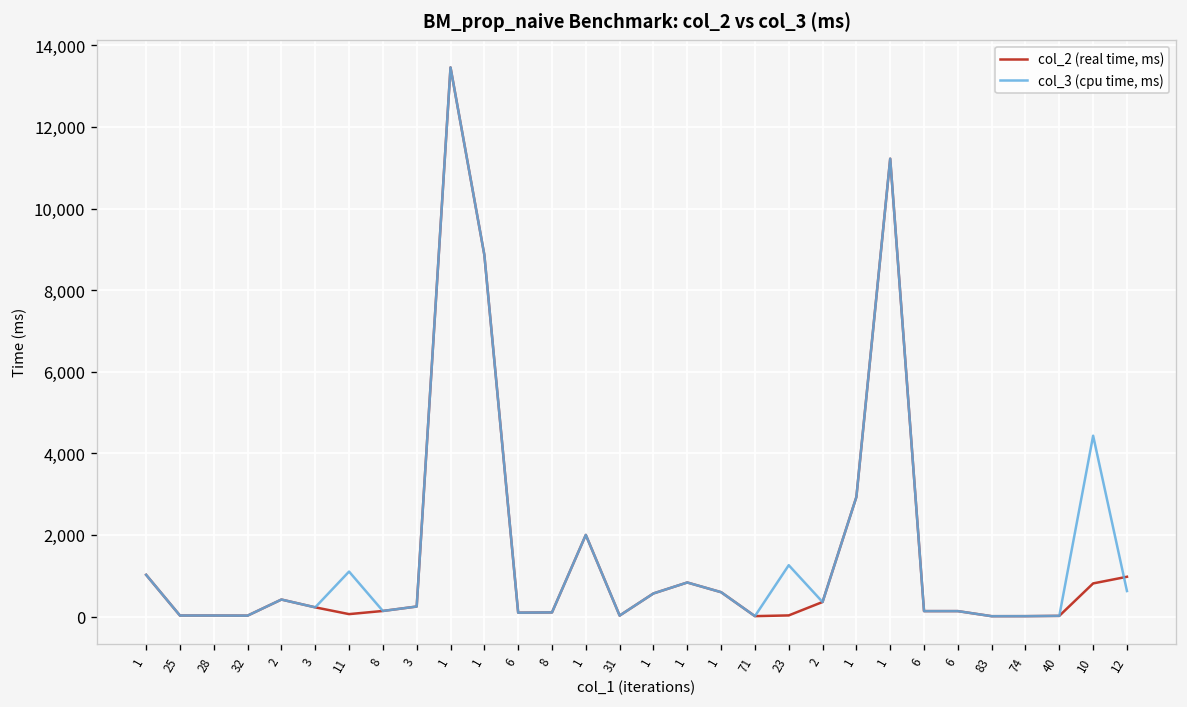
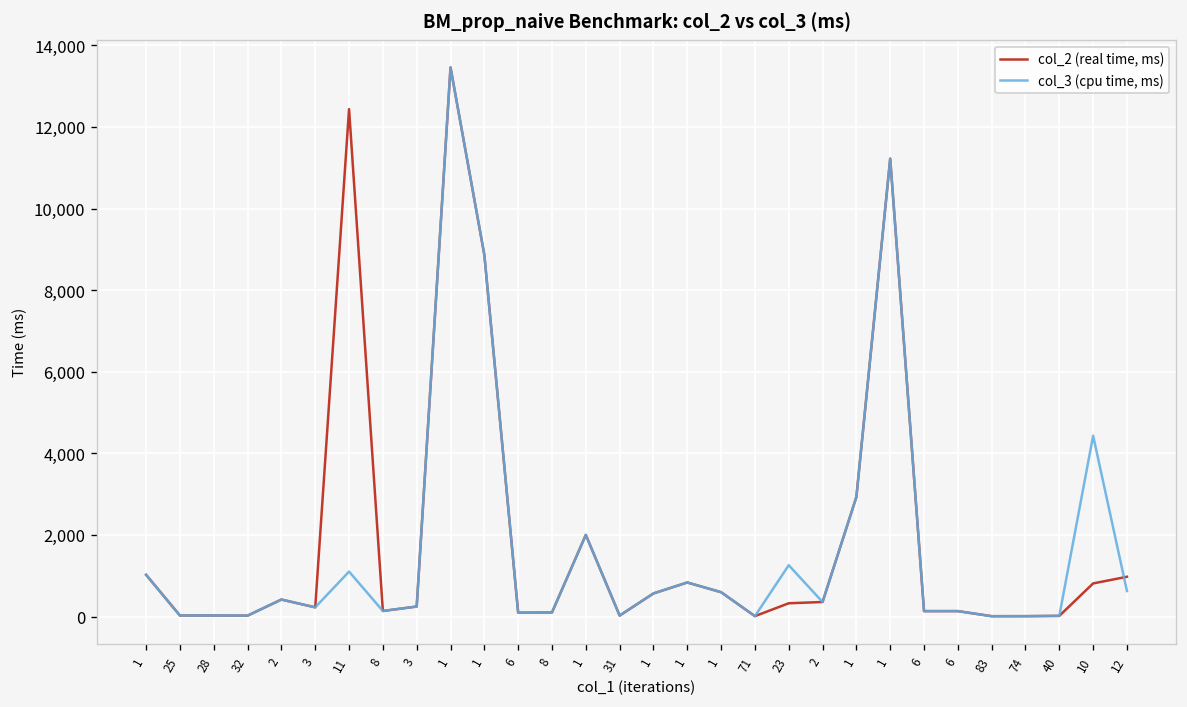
  {
    "col_2 (real time, ms)": {
-     "11": "100",
-     "23": "0",
+     "11": "12,400",
+     "23": "300",
      "10": "800",
      "12": "1,000"
    },
    "col_3 (cpu time, ms)": {
      "11": "1,100",
      "23": "1,300",
      "10": "4,400",
      "12": "600"
    }
  }
